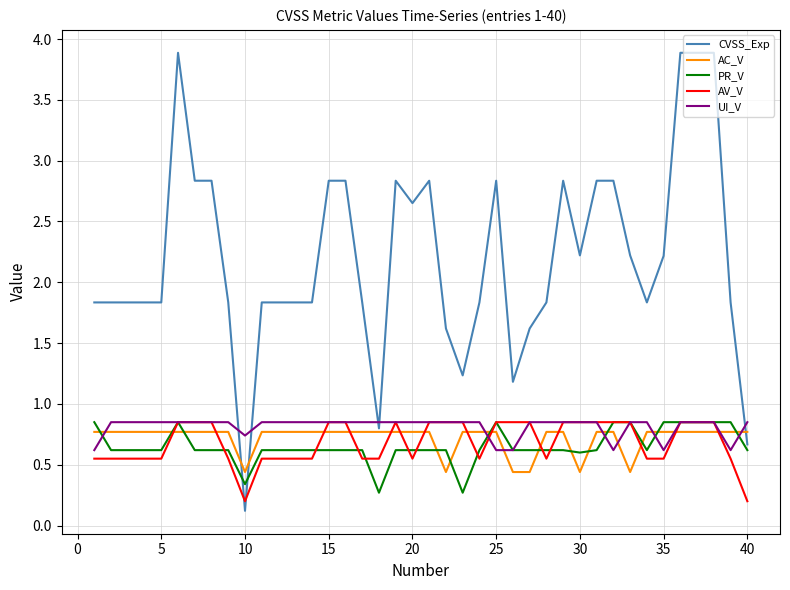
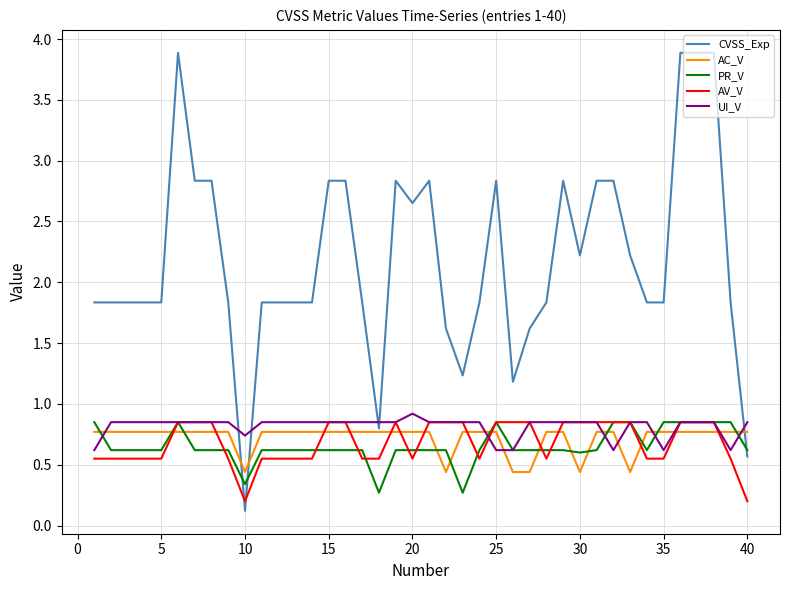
  {
    "CVSS_Exp": {
      "5": 1.83,
      "10": 0.12,
      "15": 2.84,
      "20": 2.65,
      "25": 2.84,
      "30": 2.22,
-     "35": 2.22,
-     "40": 0.67
+     "35": 1.83,
+     "40": 0.57
    },
    "AC_V": {
      "5": 0.77,
      "10": 0.44,
      "15": 0.77,
      "20": 0.77,
      "25": 0.77,
      "30": 0.44,
      "35": 0.77,
      "40": 0.77
    },
    "PR_V": {
      "5": 0.62,
      "10": 0.34,
      "15": 0.62,
      "20": 0.62,
      "30": 0.60,
      "35": 0.85,
      "40": 0.62
    },
    "AV_V": {
      "5": 0.55,
      "10": 0.20,
      "20": 0.55,
      "35": 0.55,
      "40": 0.20
    },
    "UI_V": {
      "5": 0.85,
      "10": 0.74,
-     "20": 0.85,
+     "20": 0.92,
      "25": 0.62,
      "35": 0.62,
      "40": 0.85
    }
  }
